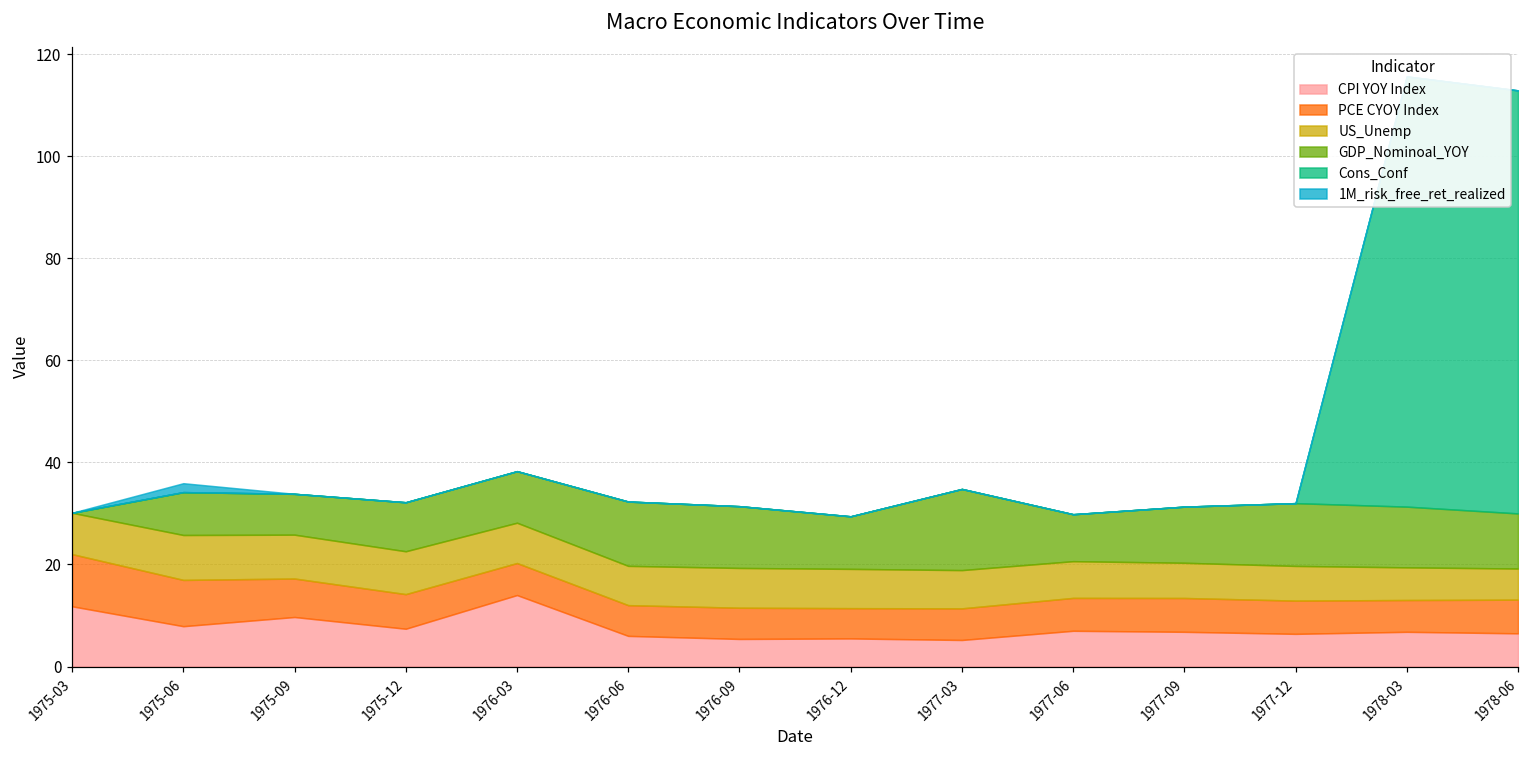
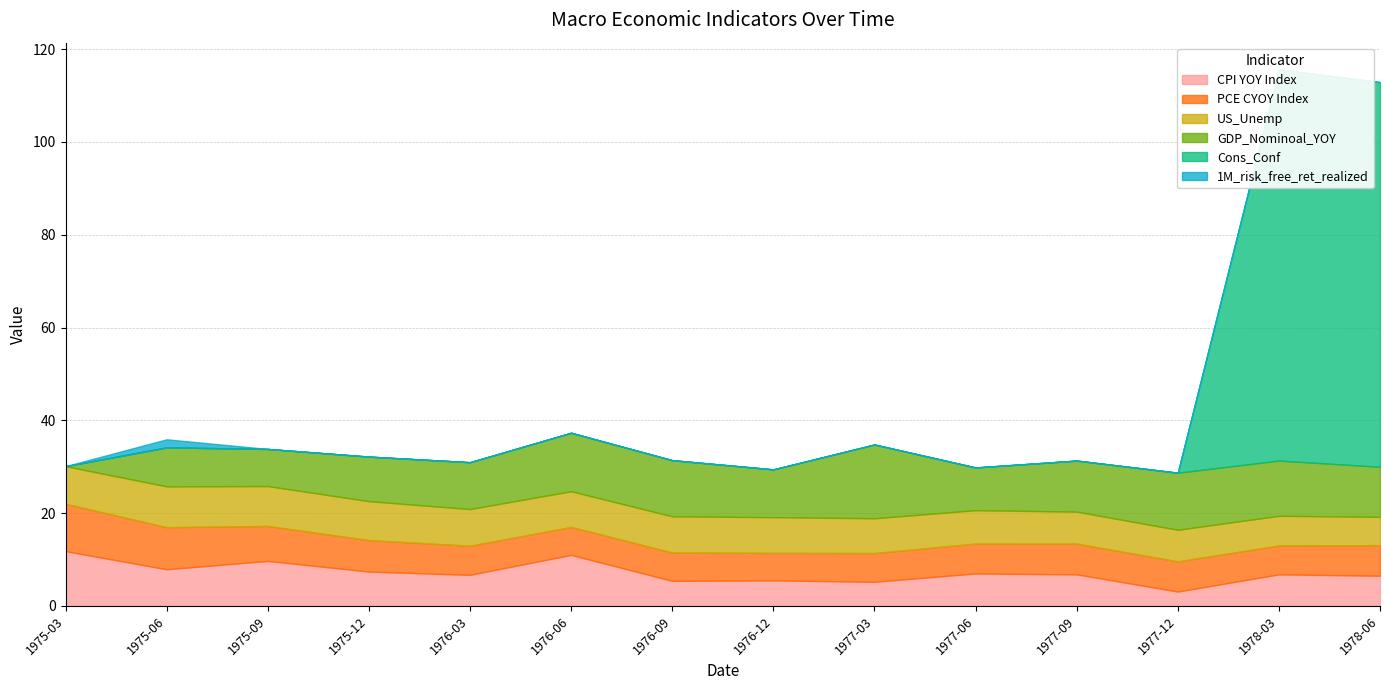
  {
    "CPI YOY Index": {
      "1975-03": 12,
      "1975-06": 8,
      "1975-09": 10,
      "1975-12": 7,
-     "1976-03": 14,
-     "1976-06": 6,
+     "1976-03": 7,
+     "1976-06": 11,
      "1976-09": 5,
      "1976-12": 6,
      "1977-03": 5,
      "1977-06": 7,
      "1977-09": 7,
-     "1977-12": 6,
+     "1977-12": 3,
      "1978-03": 7,
      "1978-06": 7
    },
    "PCE CYOY Index": {
      "1975-03": 10,
      "1975-06": 9,
      "1975-09": 8,
      "1975-12": 7,
      "1976-03": 6,
      "1976-06": 6,
      "1976-09": 6,
      "1976-12": 6,
      "1977-03": 6,
      "1977-06": 6,
      "1977-09": 7,
      "1977-12": 7,
      "1978-03": 6,
      "1978-06": 7
    },
    "US_Unemp": {
      "1975-06": 9,
      "1975-09": 9,
      "1975-12": 8,
      "1976-03": 8,
      "1976-06": 8,
      "1976-09": 8,
      "1976-12": 8,
      "1977-03": 8,
      "1977-06": 7,
      "1977-09": 7,
      "1977-12": 7,
      "1978-03": 6,
      "1978-06": 6
    },
    "GDP_Nominoal_YOY": {
      "1978-03": 12,
      "1978-06": 11
    },
    "1M_risk_free_ret_realized": {
      "1975-06": 2
    }
  }
